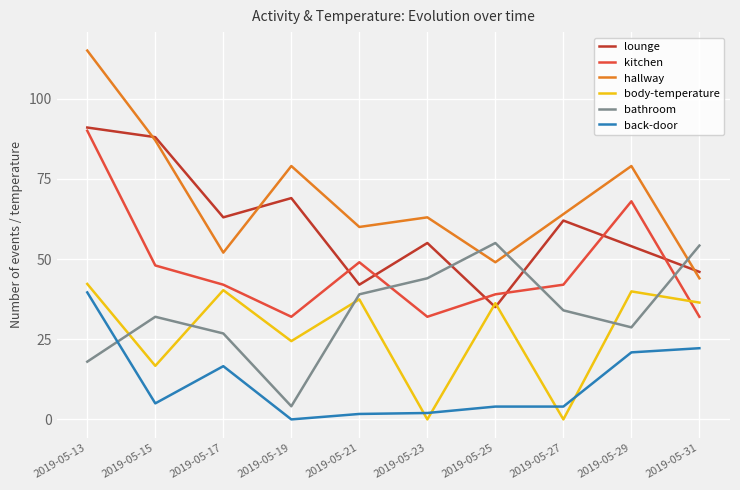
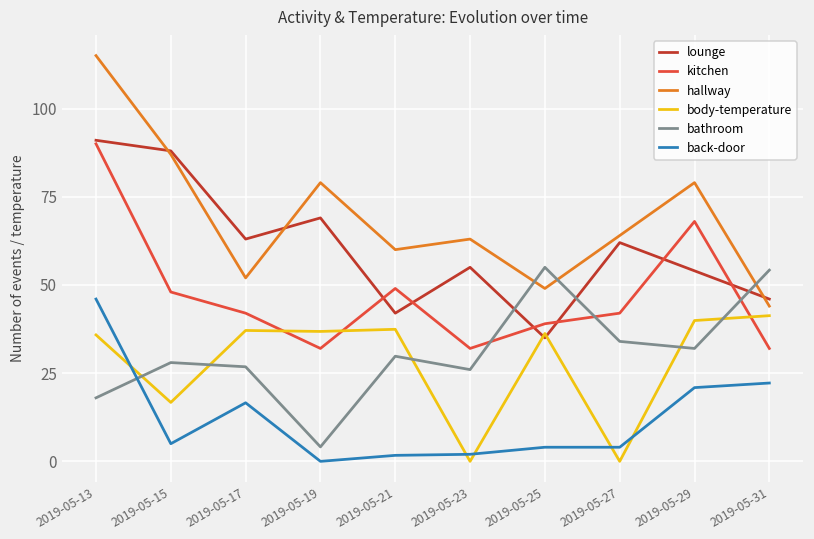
  {
    "body-temperature": {
-     "2019-05-13": 42,
+     "2019-05-13": 36,
      "2019-05-15": 17,
-     "2019-05-17": 40,
-     "2019-05-19": 24,
+     "2019-05-17": 37,
+     "2019-05-19": 37,
      "2019-05-21": 37,
      "2019-05-23": 0,
      "2019-05-25": 36,
      "2019-05-27": 0,
      "2019-05-29": 40,
-     "2019-05-31": 36
+     "2019-05-31": 41
    },
    "bathroom": {
      "2019-05-13": 18,
-     "2019-05-15": 32,
+     "2019-05-15": 28,
      "2019-05-17": 27,
      "2019-05-19": 4,
-     "2019-05-21": 39,
-     "2019-05-23": 44,
+     "2019-05-21": 30,
+     "2019-05-23": 26,
      "2019-05-25": 55,
      "2019-05-27": 34,
-     "2019-05-29": 29,
+     "2019-05-29": 32,
      "2019-05-31": 54
    },
    "back-door": {
-     "2019-05-13": 40,
+     "2019-05-13": 46,
      "2019-05-15": 5,
      "2019-05-17": 17,
      "2019-05-19": 0,
      "2019-05-21": 2,
      "2019-05-23": 2,
      "2019-05-25": 4,
      "2019-05-27": 4,
      "2019-05-29": 21,
      "2019-05-31": 22
    }
  }
